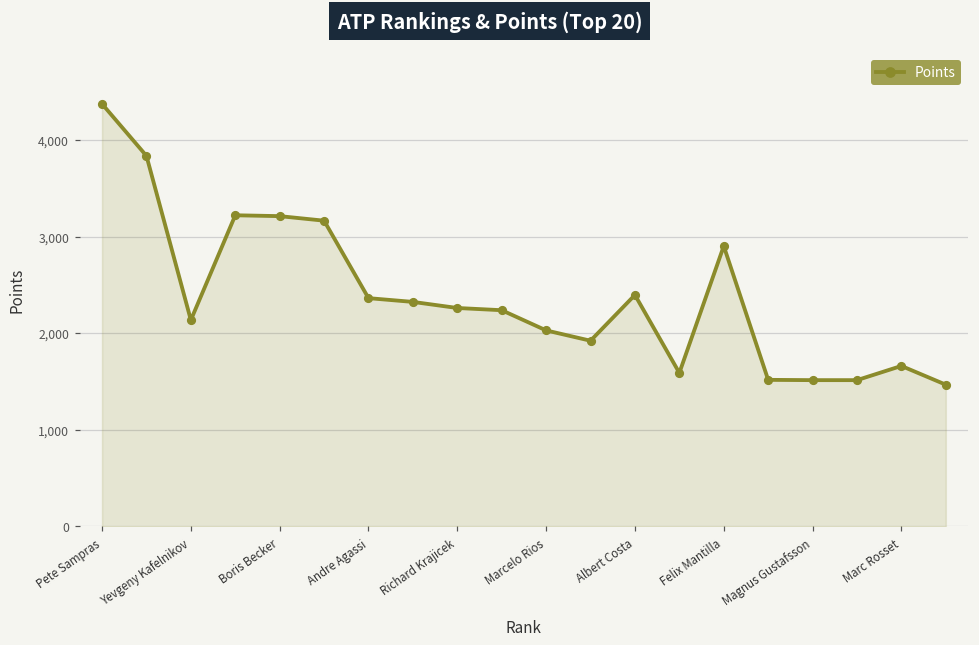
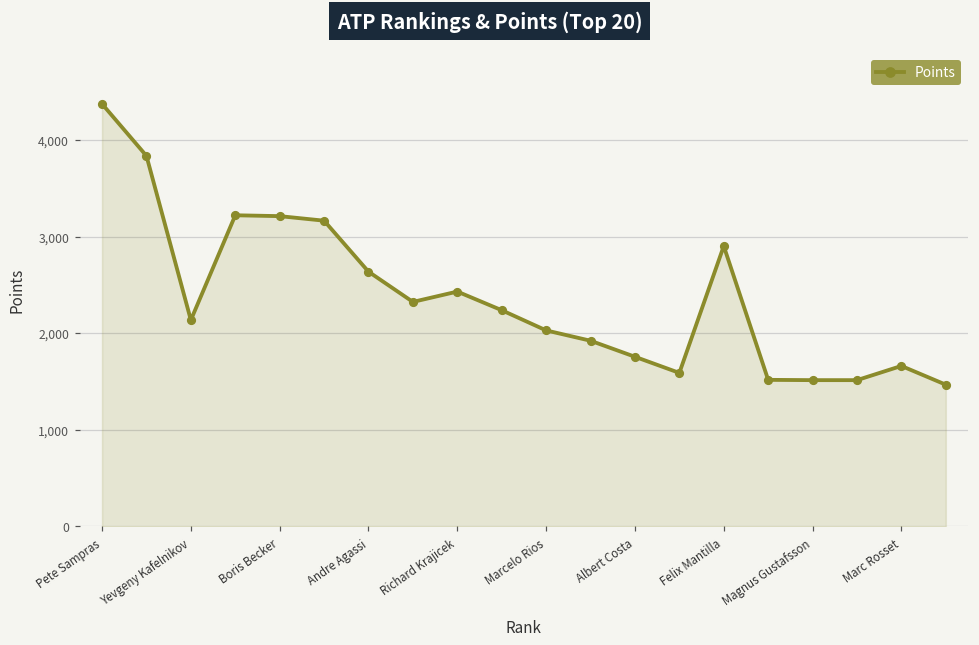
  {
    "Pete Sampras": "4,400",
    "Yevgeny Kafelnikov": "2,100",
    "Boris Becker": "3,200",
-   "Andre Agassi": "2,400",
-   "Richard Krajicek": "2,300",
+   "Andre Agassi": "2,600",
+   "Richard Krajicek": "2,400",
    "Marcelo Rios": "2,000",
-   "Albert Costa": "2,400",
+   "Albert Costa": "1,800",
    "Felix Mantilla": "2,900",
    "Magnus Gustafsson": "1,500",
    "Marc Rosset": "1,700"
  }
